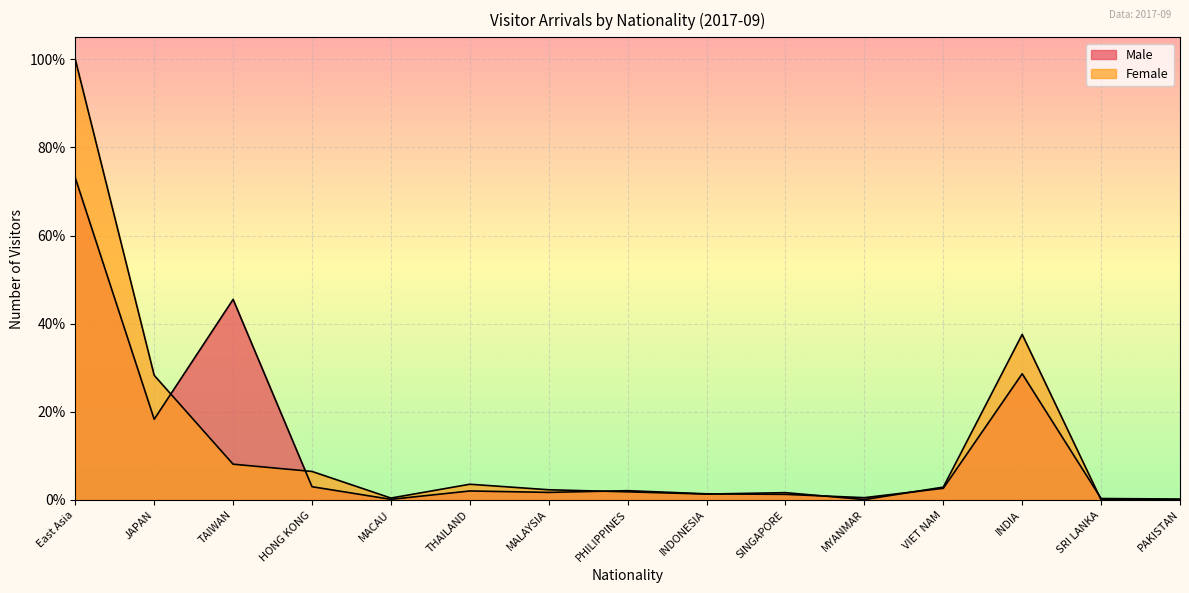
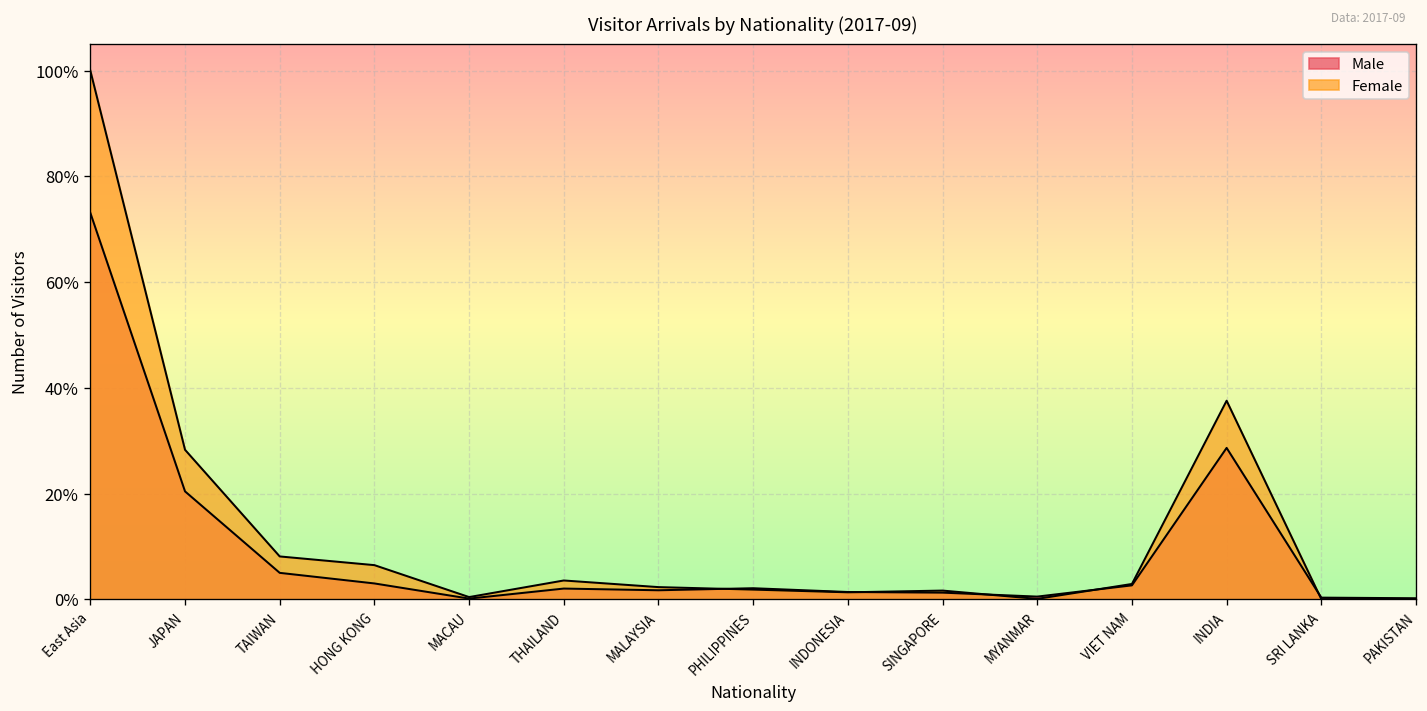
  {
    "Male": {
      "East Asia": "73%",
-     "JAPAN": "18%",
-     "TAIWAN": "46%",
+     "JAPAN": "20%",
+     "TAIWAN": "5%",
      "HONG KONG": "3%",
      "THAILAND": "2%",
      "MALAYSIA": "2%",
      "INDIA": "29%"
    },
    "Female": {
      "East Asia": "100%",
      "JAPAN": "28%",
      "TAIWAN": "8%",
      "HONG KONG": "6%",
      "THAILAND": "4%",
      "MALAYSIA": "2%",
      "INDIA": "38%"
    }
  }
